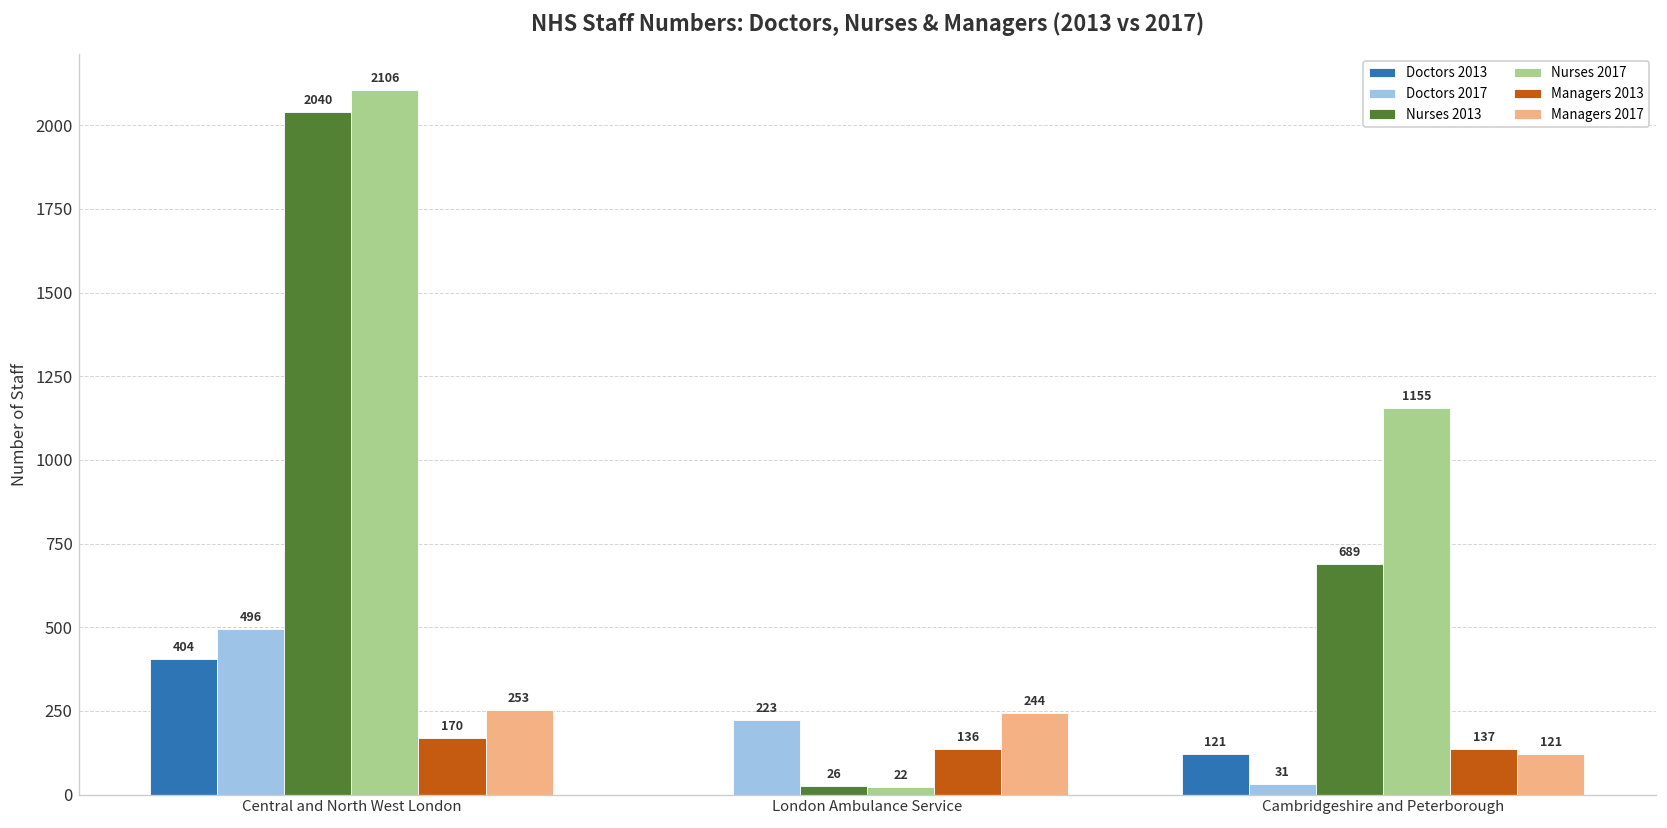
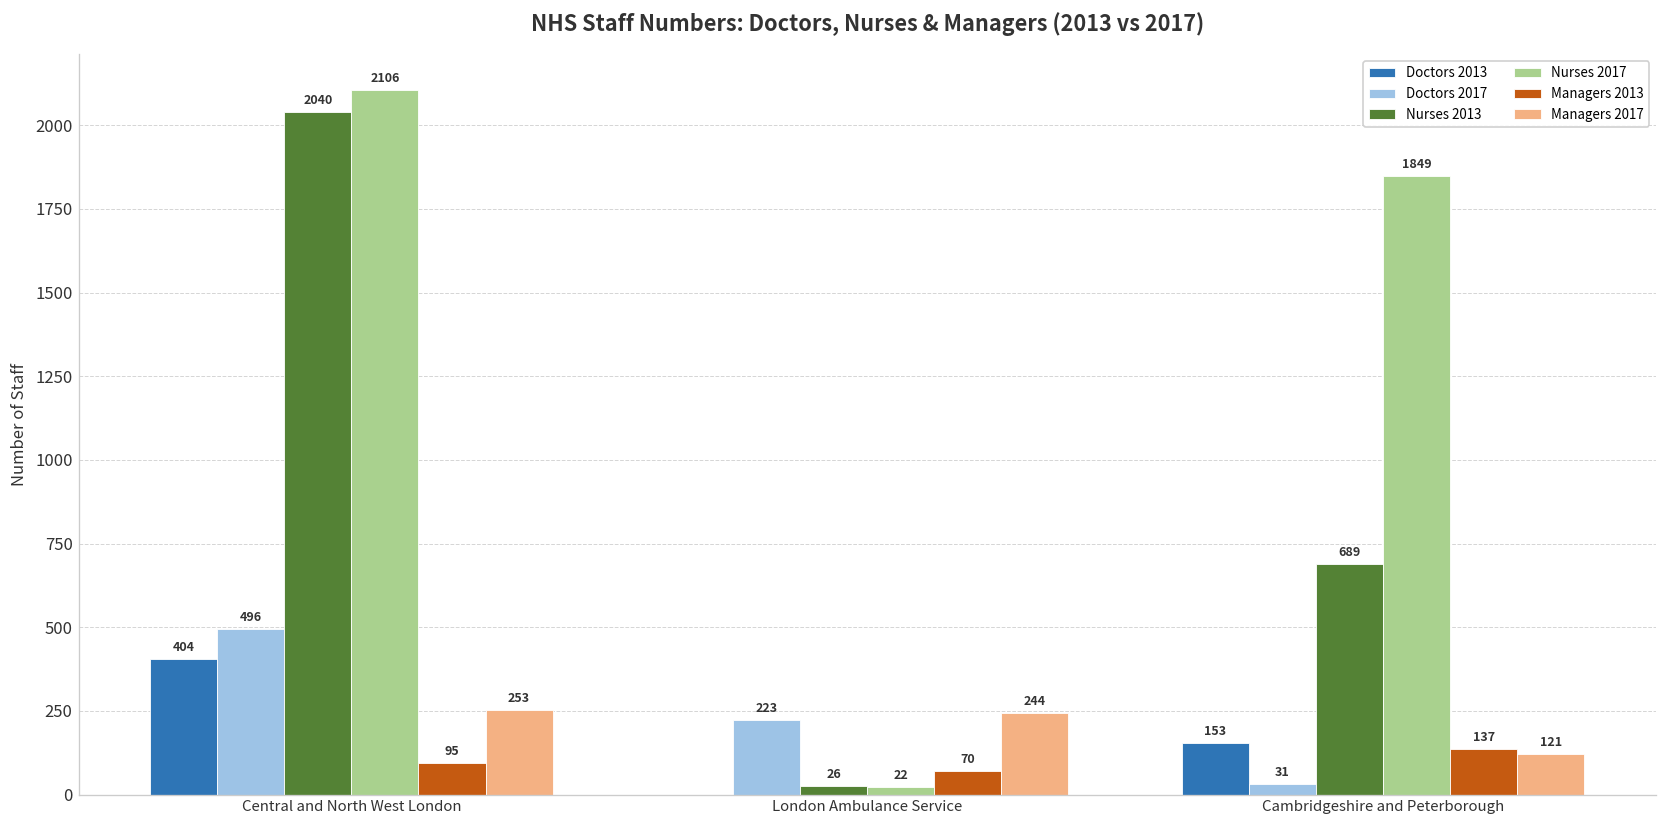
  {
    "Doctors 2013": {
      "Central and North West London": 404,
-     "Cambridgeshire and Peterborough": 121
+     "Cambridgeshire and Peterborough": 153
    },
    "Doctors 2017": {
      "Central and North West London": 496,
      "London Ambulance Service": 223,
      "Cambridgeshire and Peterborough": 31
    },
    "Nurses 2013": {
      "Central and North West London": 2040,
      "London Ambulance Service": 26,
      "Cambridgeshire and Peterborough": 689
    },
    "Nurses 2017": {
      "Central and North West London": 2106,
      "London Ambulance Service": 22,
-     "Cambridgeshire and Peterborough": 1155
+     "Cambridgeshire and Peterborough": 1849
    },
    "Managers 2013": {
-     "Central and North West London": 170,
-     "London Ambulance Service": 136,
+     "Central and North West London": 95,
+     "London Ambulance Service": 70,
      "Cambridgeshire and Peterborough": 137
    },
    "Managers 2017": {
      "Central and North West London": 253,
      "London Ambulance Service": 244,
      "Cambridgeshire and Peterborough": 121
    }
  }
